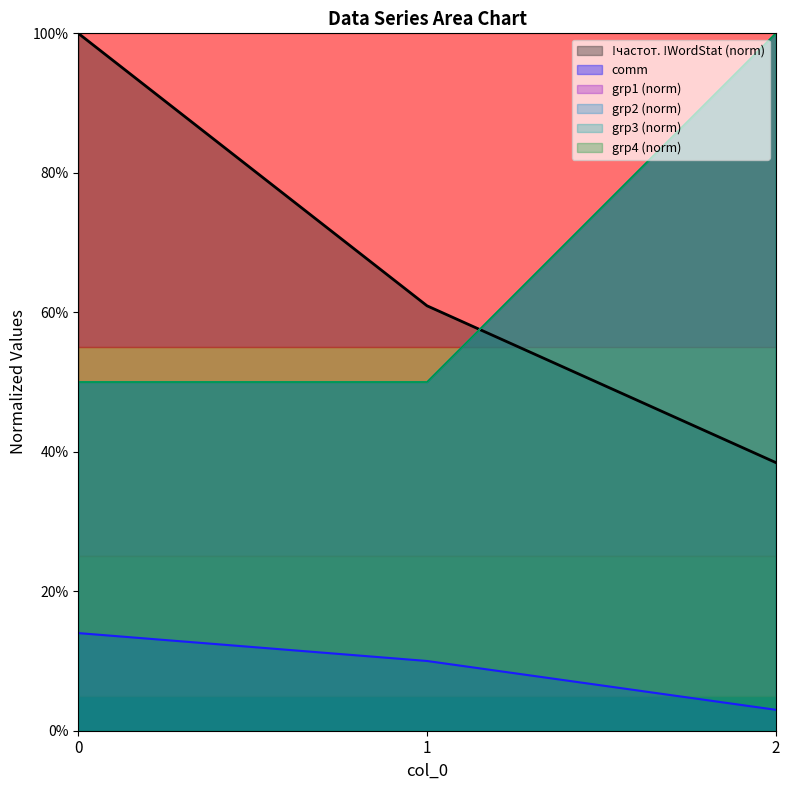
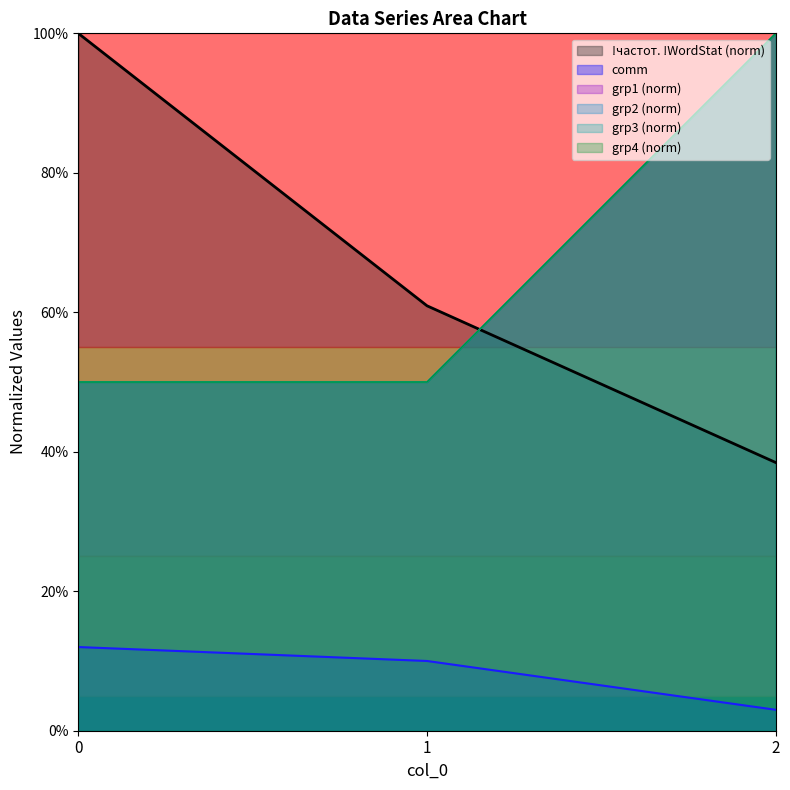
  {
    "!частот. !WordStat (norm)": {
      "0": "100%",
      "1": "61%",
      "2": "38%"
    },
    "comm": {
-     "0": "14%",
+     "0": "12%",
      "1": "10%",
      "2": "3%"
    },
    "grp4 (norm)": {
      "0": "50%",
      "1": "50%",
      "2": "100%"
    }
  }
